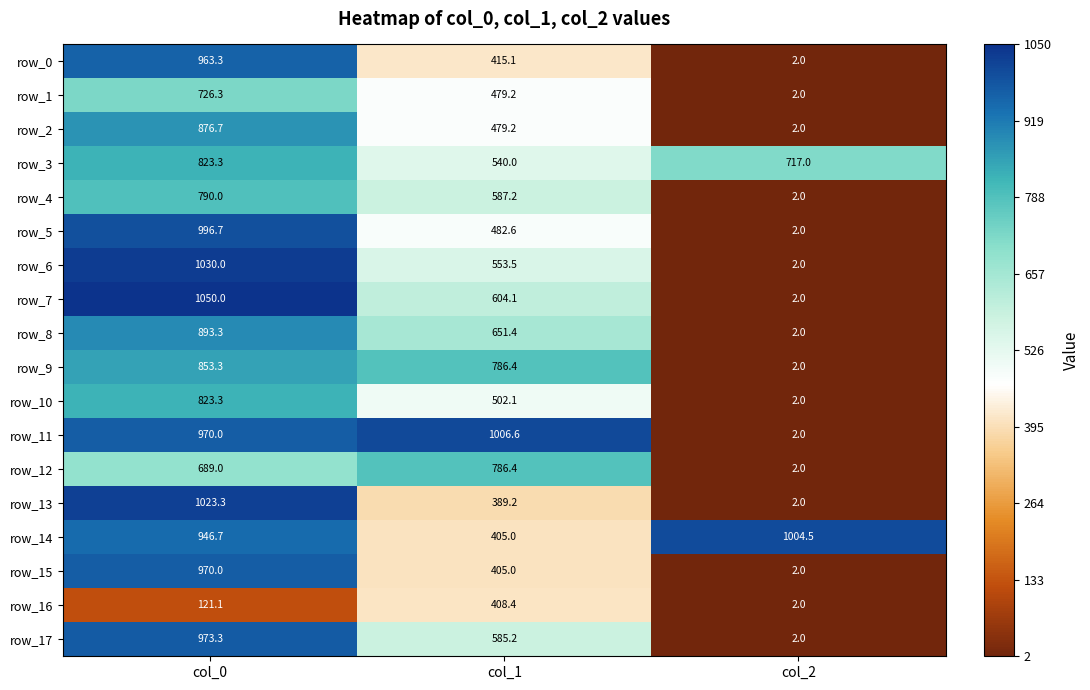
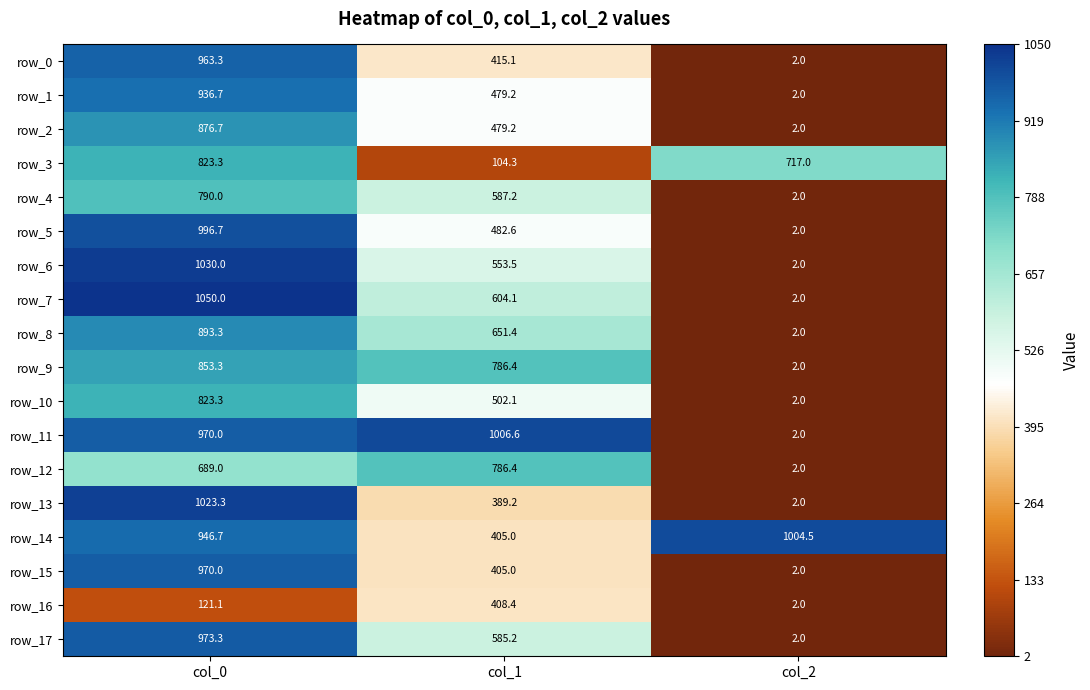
  {
    "row_0": {
      "col_0": 963.3,
      "col_1": 415.1,
      "col_2": 2.0
    },
    "row_1": {
-     "col_0": 726.3,
+     "col_0": 936.7,
      "col_1": 479.2,
      "col_2": 2.0
    },
    "row_2": {
      "col_0": 876.7,
      "col_1": 479.2,
      "col_2": 2.0
    },
    "row_3": {
      "col_0": 823.3,
-     "col_1": 540.0,
+     "col_1": 104.3,
      "col_2": 717.0
    },
    "row_4": {
      "col_0": 790.0,
      "col_1": 587.2,
      "col_2": 2.0
    },
    "row_5": {
      "col_0": 996.7,
      "col_1": 482.6,
      "col_2": 2.0
    },
    "row_6": {
      "col_0": 1030.0,
      "col_1": 553.5,
      "col_2": 2.0
    },
    "row_7": {
      "col_0": 1050.0,
      "col_1": 604.1,
      "col_2": 2.0
    },
    "row_8": {
      "col_0": 893.3,
      "col_1": 651.4,
      "col_2": 2.0
    },
    "row_9": {
      "col_0": 853.3,
      "col_1": 786.4,
      "col_2": 2.0
    },
    "row_10": {
      "col_0": 823.3,
      "col_1": 502.1,
      "col_2": 2.0
    },
    "row_11": {
      "col_0": 970.0,
      "col_1": 1006.6,
      "col_2": 2.0
    },
    "row_12": {
      "col_0": 689.0,
      "col_1": 786.4,
      "col_2": 2.0
    },
    "row_13": {
      "col_0": 1023.3,
      "col_1": 389.2,
      "col_2": 2.0
    },
    "row_14": {
      "col_0": 946.7,
      "col_1": 405.0,
      "col_2": 1004.5
    },
    "row_15": {
      "col_0": 970.0,
      "col_1": 405.0,
      "col_2": 2.0
    },
    "row_16": {
      "col_0": 121.1,
      "col_1": 408.4,
      "col_2": 2.0
    },
    "row_17": {
      "col_0": 973.3,
      "col_1": 585.2,
      "col_2": 2.0
    }
  }
